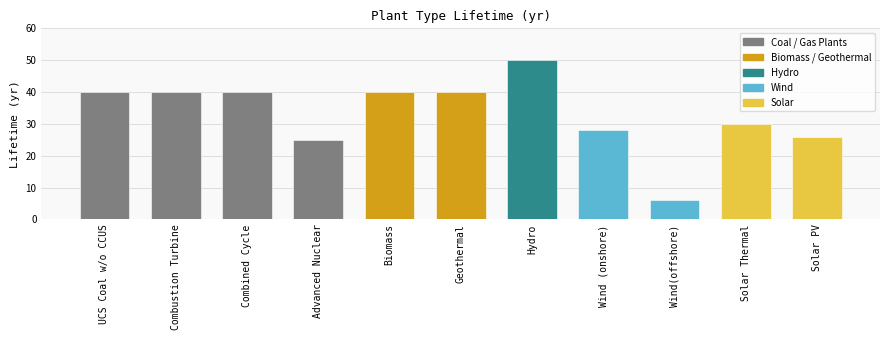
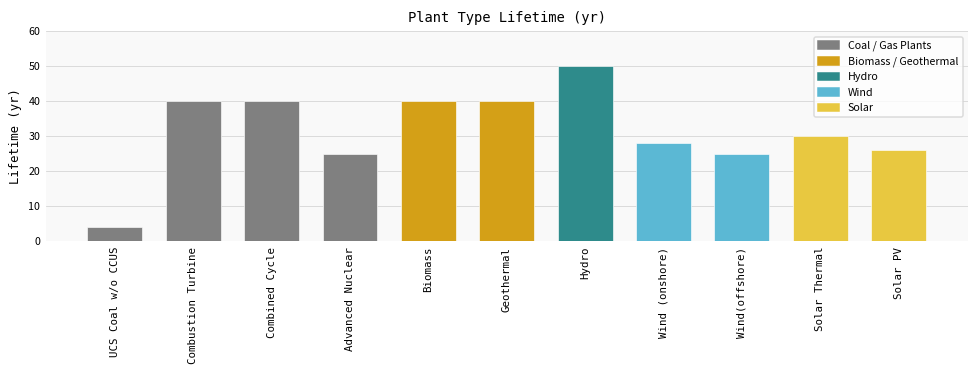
  {
-   "UCS Coal w/o CCUS": 40,
+   "UCS Coal w/o CCUS": 4,
    "Combustion Turbine": 40,
    "Combined Cycle": 40,
    "Advanced Nuclear": 25,
    "Biomass": 40,
    "Geothermal": 40,
    "Hydro": 50,
    "Wind (onshore)": 28,
-   "Wind(offshore)": 6,
+   "Wind(offshore)": 25,
    "Solar Thermal": 30,
    "Solar PV": 26
  }
